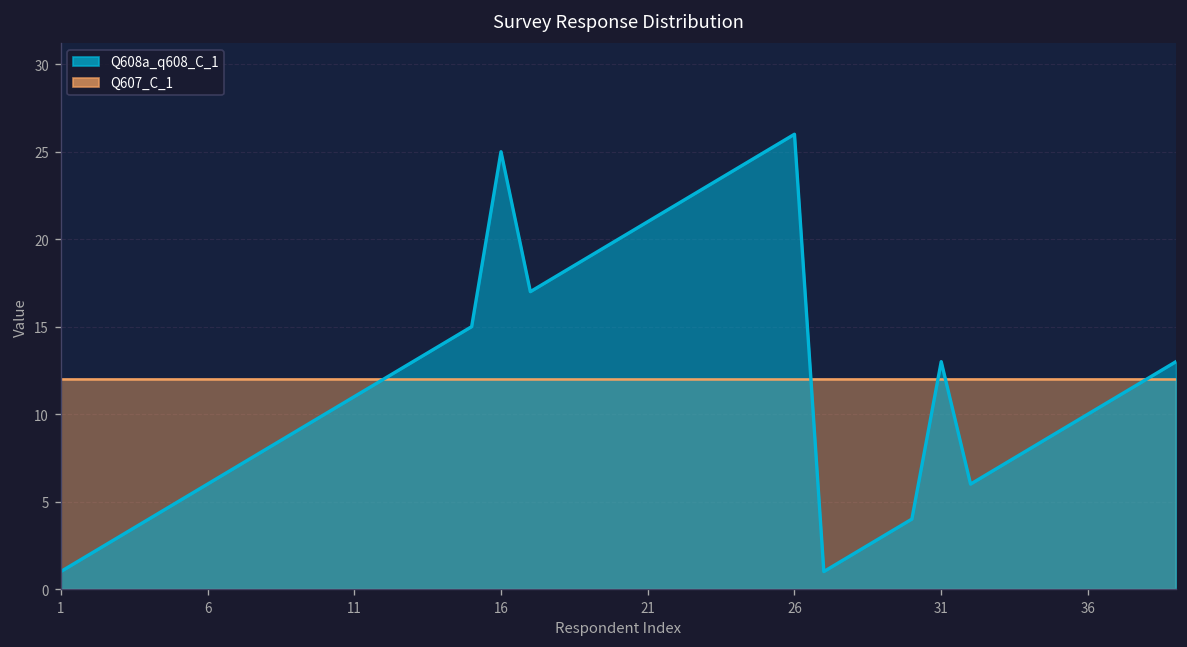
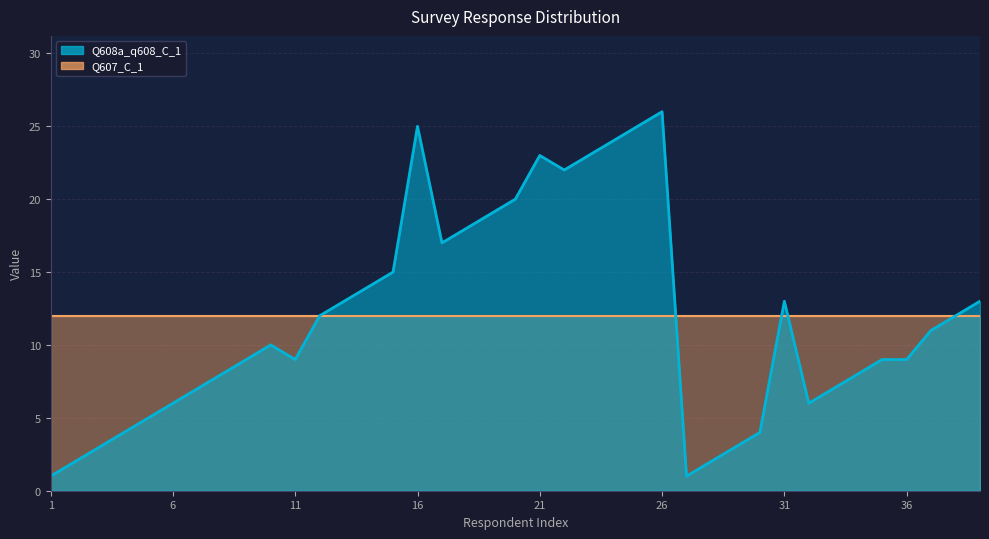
  {
    "Q607_C_1": {
      "1": 12,
      "6": 12,
      "11": 12,
      "16": 12,
      "21": 12,
      "26": 12,
      "31": 12,
      "36": 12
    },
    "Q608a_q608_C_1": {
      "1": 1,
      "6": 6,
-     "11": 11,
+     "11": 9,
      "16": 25,
-     "21": 21,
+     "21": 23,
      "26": 26,
      "31": 13,
-     "36": 10
+     "36": 9
    }
  }
